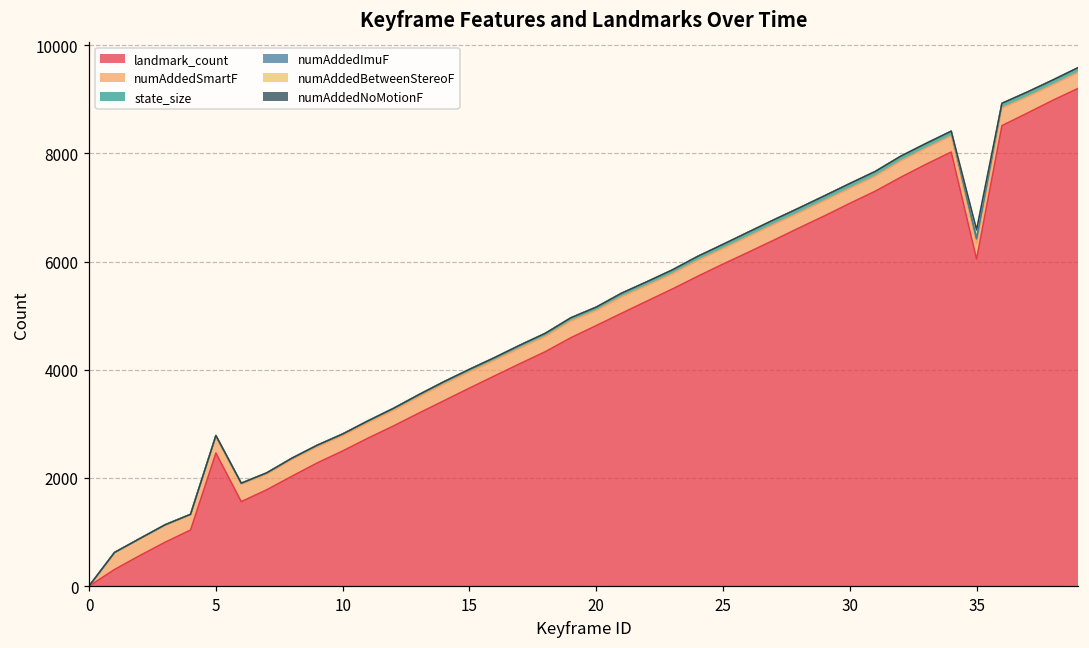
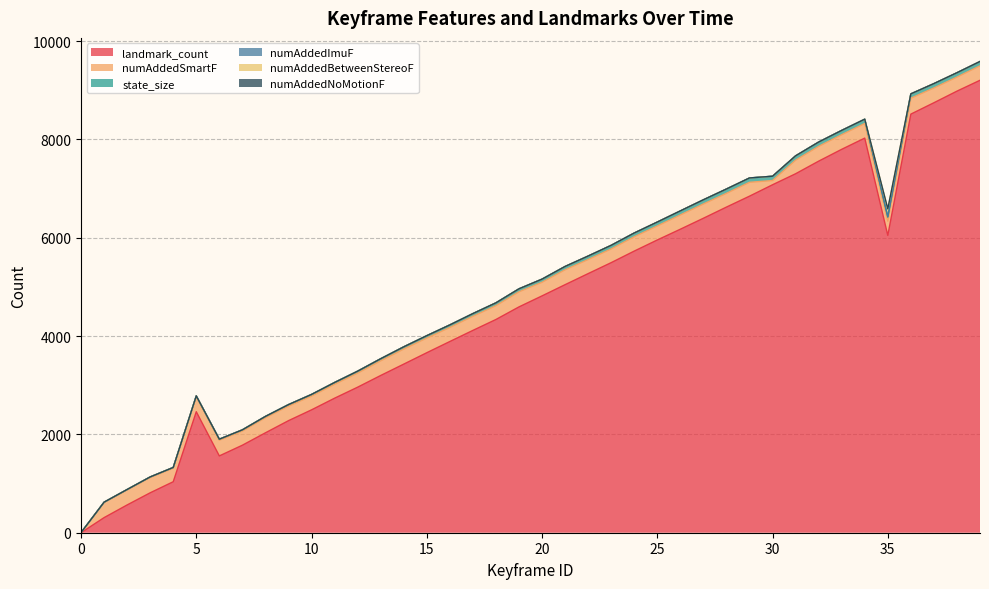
  {
    "landmark_count": {
      "5": 2500,
      "10": 2500,
      "15": 3700,
      "20": 4800,
      "25": 6000,
      "30": 7100,
      "35": 6000
    },
    "numAddedSmartF": {
      "20": 300,
      "25": 300,
-     "30": 300,
+     "30": 100,
      "35": 300
    }
  }
